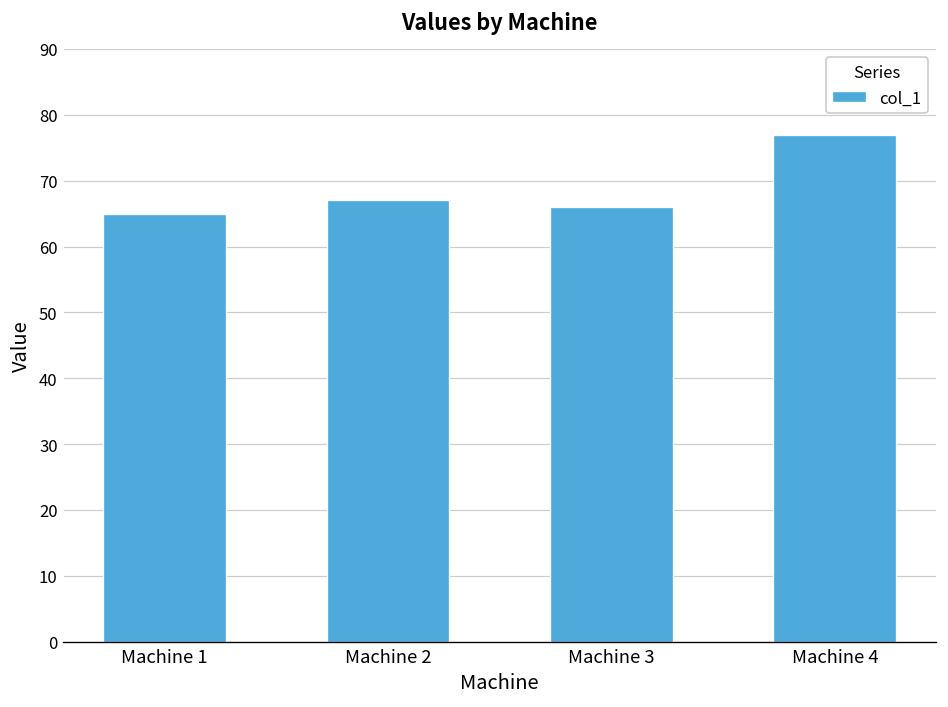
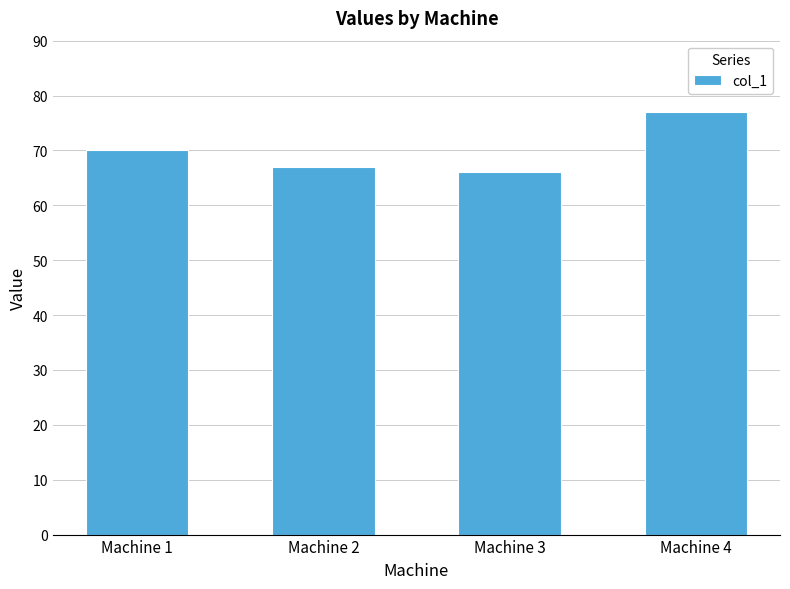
  {
-   "Machine 1": 65,
+   "Machine 1": 70,
    "Machine 2": 67,
    "Machine 3": 66,
    "Machine 4": 77
  }
